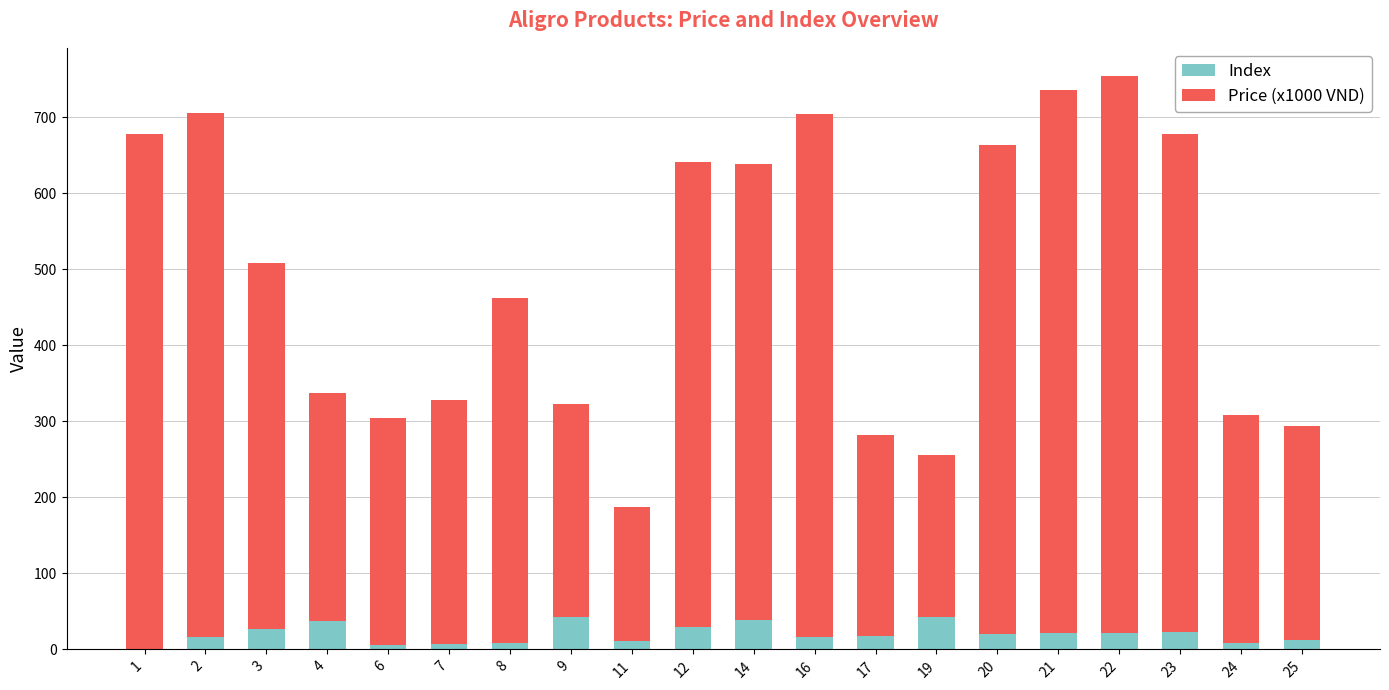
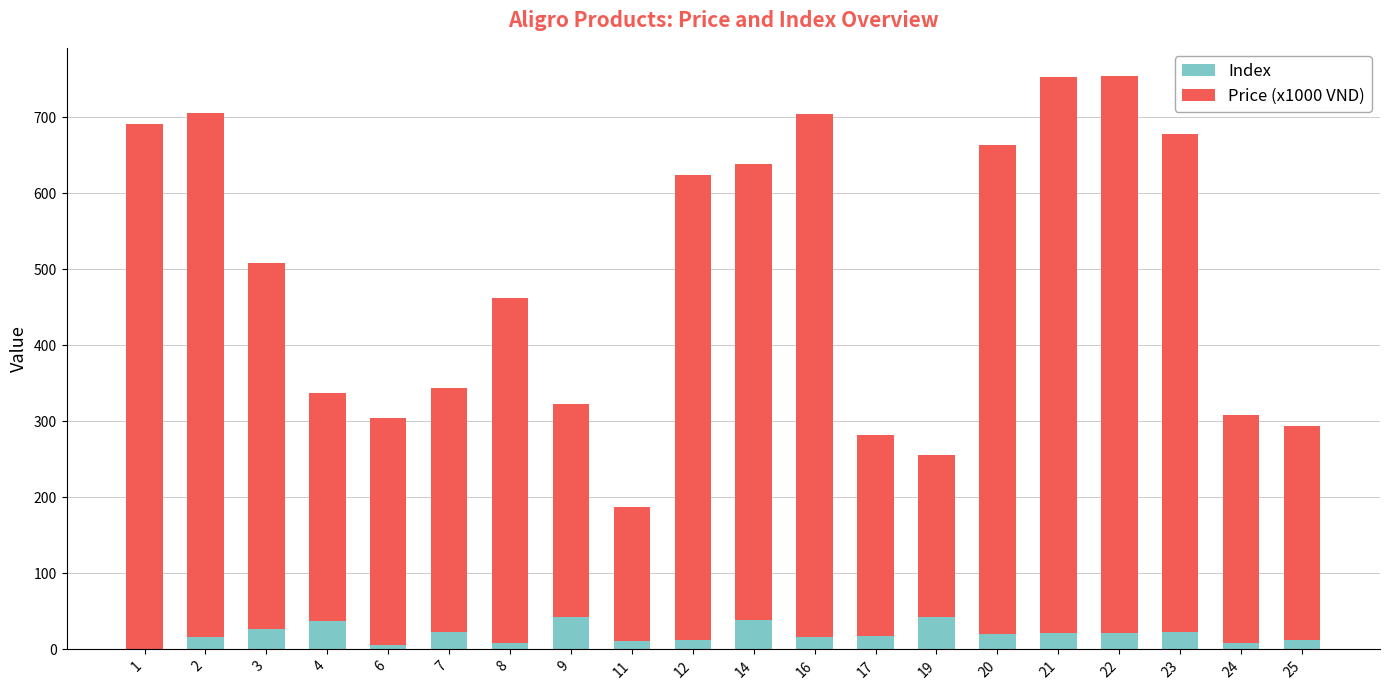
  {
    "Index": {
      "2": 20,
      "3": 30,
      "4": 40,
      "6": 10,
-     "7": 10,
+     "7": 20,
      "8": 10,
      "9": 40,
      "11": 10,
-     "12": 30,
+     "12": 10,
      "14": 40,
      "16": 20,
      "17": 20,
      "19": 40,
      "20": 20,
      "21": 20,
      "22": 20,
      "23": 20,
      "24": 10,
      "25": 10
    },
    "Price (x1000 VND)": {
-     "1": 680,
+     "1": 690,
      "2": 690,
      "3": 480,
      "4": 300,
      "6": 300,
      "7": 320,
      "8": 450,
      "9": 280,
      "11": 180,
      "12": 610,
      "14": 600,
      "16": 690,
      "17": 270,
      "19": 210,
      "20": 640,
-     "21": 710,
+     "21": 730,
      "22": 730,
      "23": 650,
      "24": 300,
      "25": 280
    }
  }
